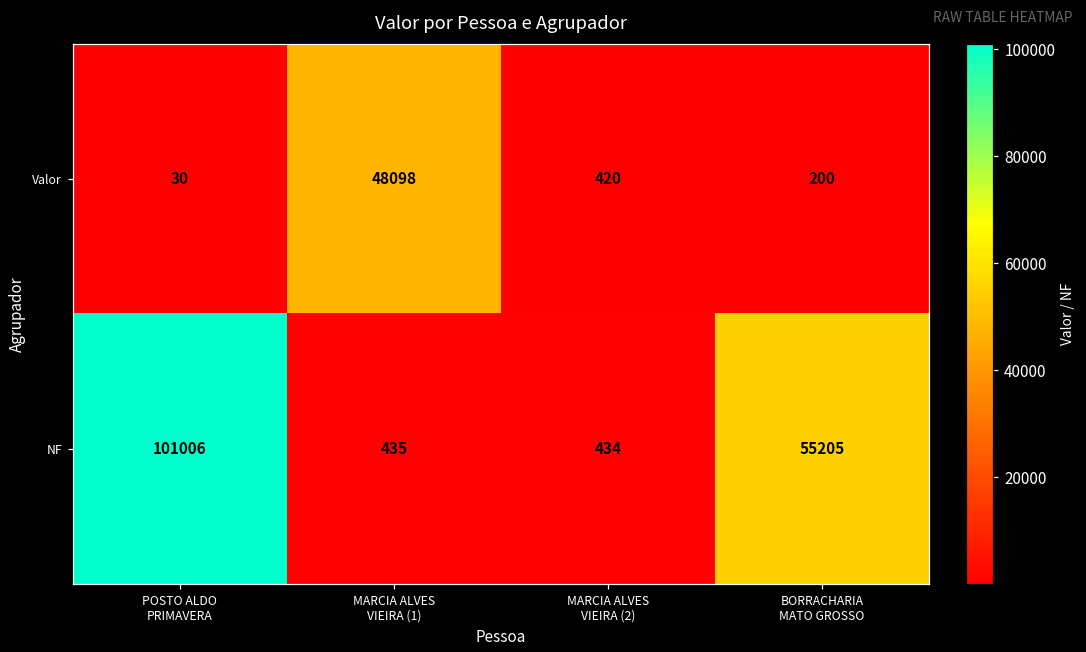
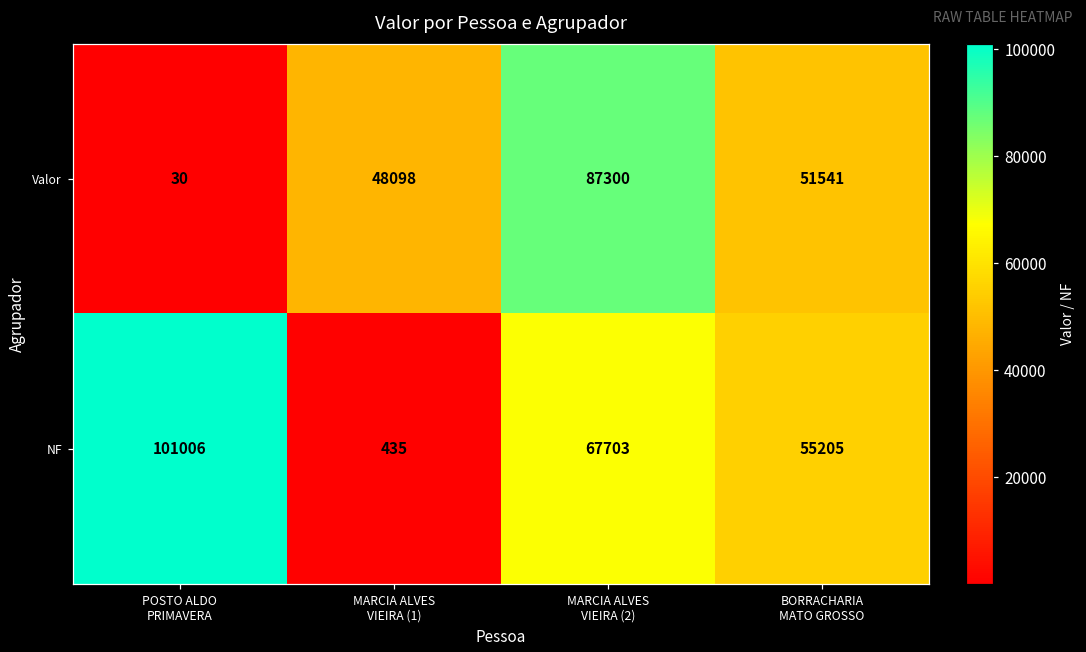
  {
    "Valor": {
      "POSTO ALDO PRIMAVERA": 30,
      "MARCIA ALVES VIEIRA (1)": 48098,
-     "MARCIA ALVES VIEIRA (2)": 420,
-     "BORRACHARIA MATO GROSSO": 200
+     "MARCIA ALVES VIEIRA (2)": 87300,
+     "BORRACHARIA MATO GROSSO": 51541
    },
    "NF": {
      "POSTO ALDO PRIMAVERA": 101006,
      "MARCIA ALVES VIEIRA (1)": 435,
-     "MARCIA ALVES VIEIRA (2)": 434,
+     "MARCIA ALVES VIEIRA (2)": 67703,
      "BORRACHARIA MATO GROSSO": 55205
    }
  }
